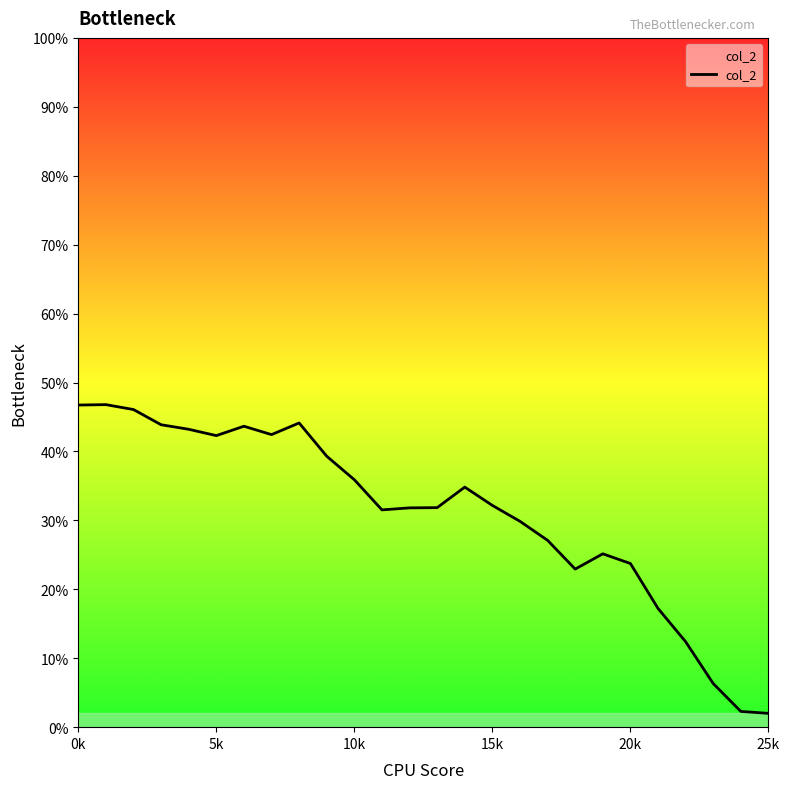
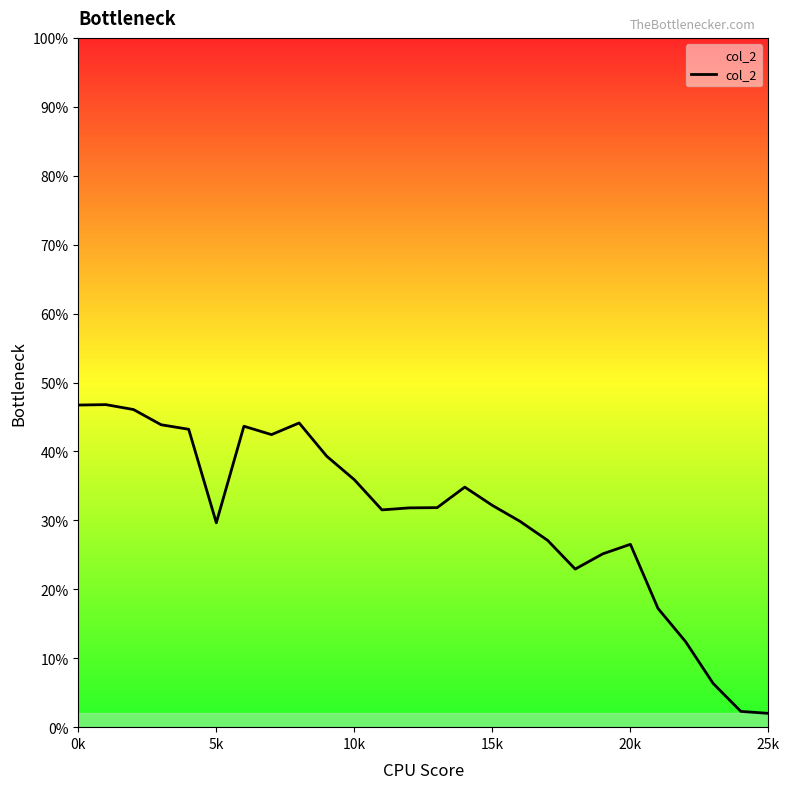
  {
    "0k": "47%",
-   "5k": "42%",
+   "5k": "30%",
    "10k": "36%",
    "15k": "32%",
-   "20k": "24%"
+   "20k": "27%"
  }
